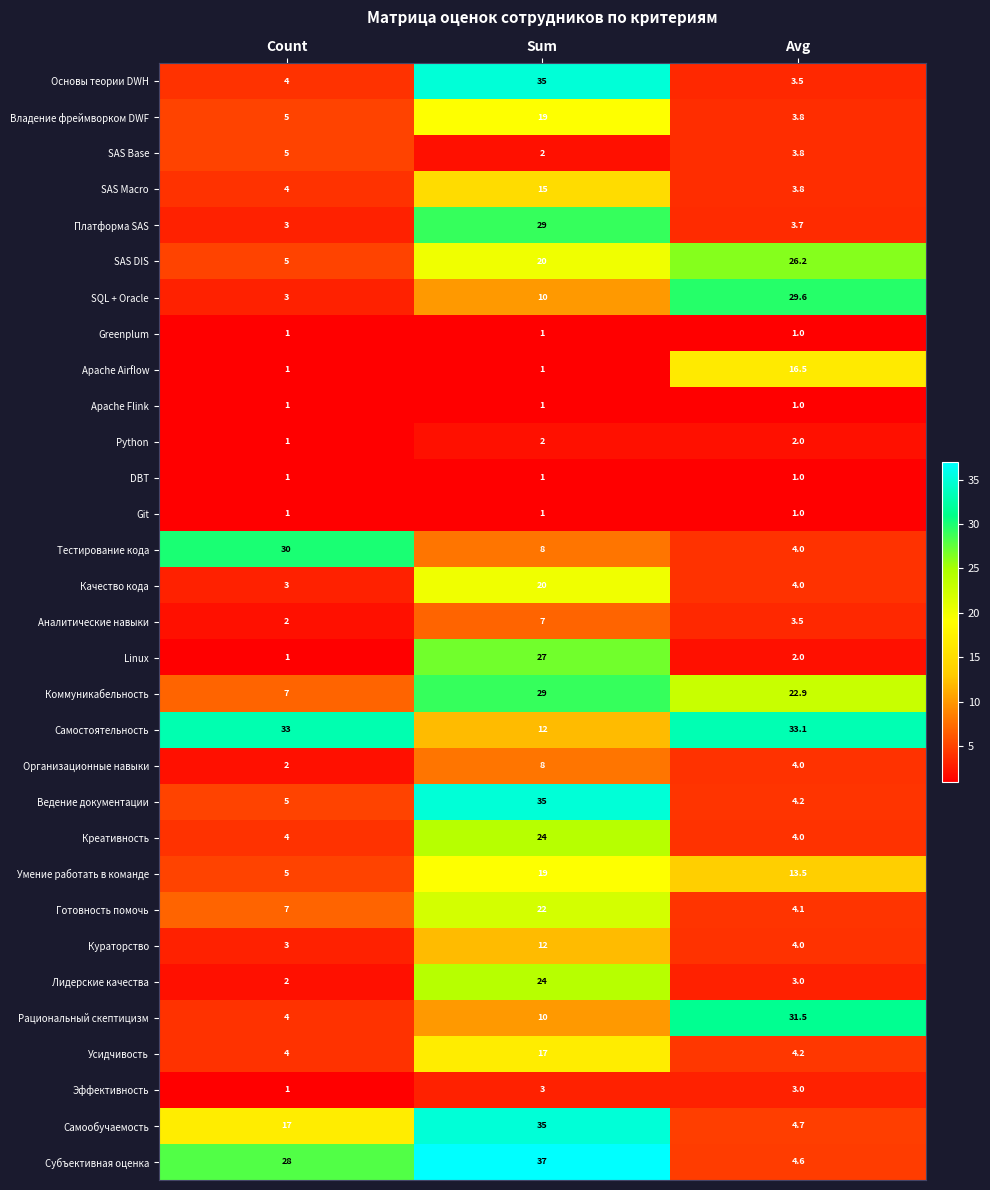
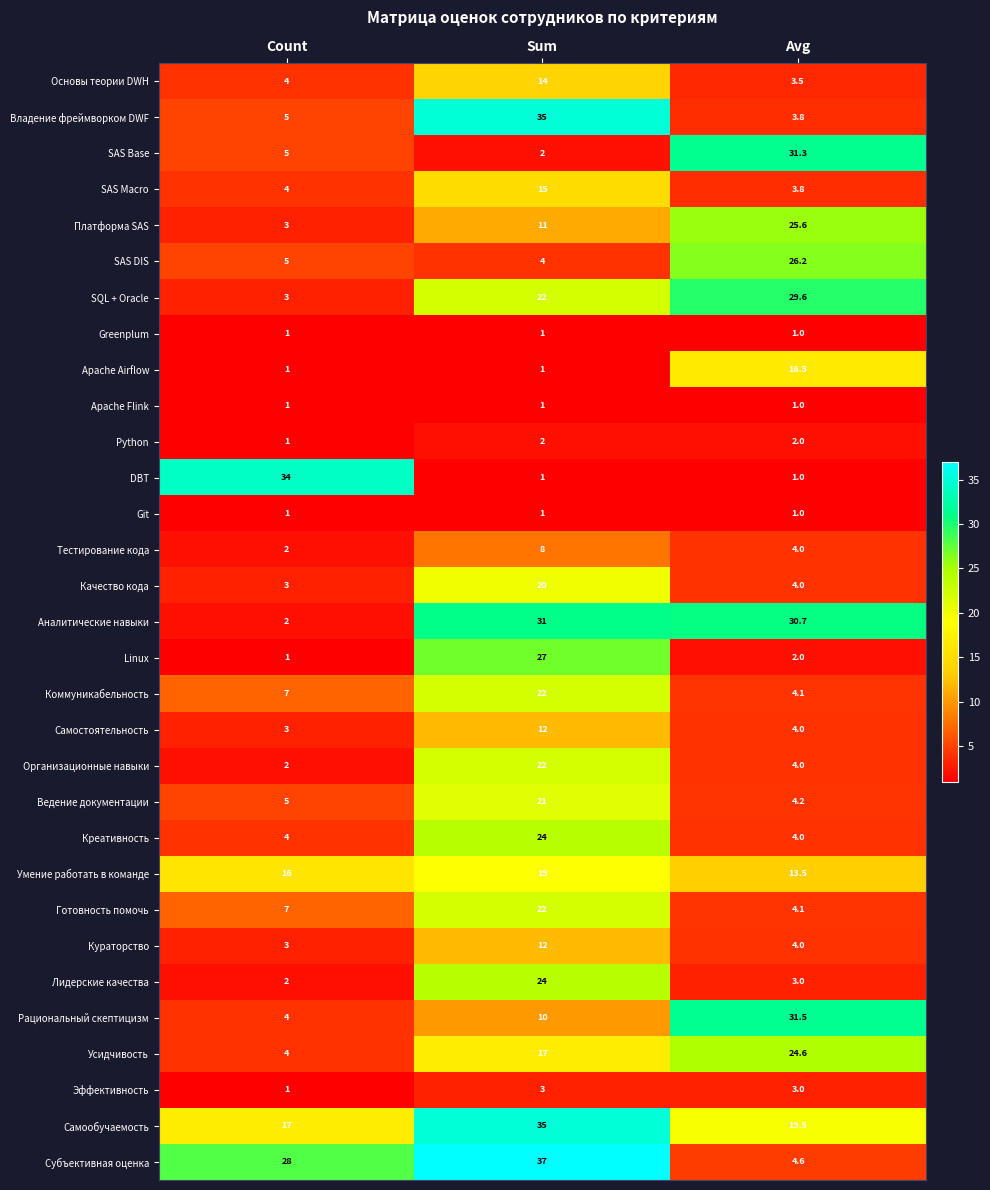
  {
    "Основы теории DWH": {
      "Count": 4,
-     "Sum": 35,
+     "Sum": 14,
      "Avg": 3.5
    },
    "Владение фреймворком DWF": {
      "Count": 5,
-     "Sum": 19,
+     "Sum": 35,
      "Avg": 3.8
    },
    "SAS Base": {
      "Count": 5,
      "Sum": 2,
-     "Avg": 3.8
+     "Avg": 31.3
    },
    "SAS Macro": {
      "Count": 4,
      "Sum": 15,
      "Avg": 3.8
    },
    "Платформа SAS": {
      "Count": 3,
-     "Sum": 29,
-     "Avg": 3.7
+     "Sum": 11,
+     "Avg": 25.6
    },
    "SAS DIS": {
      "Count": 5,
-     "Sum": 20,
+     "Sum": 4,
      "Avg": 26.2
    },
    "SQL + Oracle": {
      "Count": 3,
-     "Sum": 10,
+     "Sum": 22,
      "Avg": 29.6
    },
    "Greenplum": {
      "Count": 1,
      "Sum": 1,
      "Avg": 1.0
    },
    "Apache Airflow": {
      "Count": 1,
      "Sum": 1,
      "Avg": 16.5
    },
    "Apache Flink": {
      "Count": 1,
      "Sum": 1,
      "Avg": 1.0
    },
    "Python": {
      "Count": 1,
      "Sum": 2,
      "Avg": 2.0
    },
    "DBT": {
-     "Count": 1,
+     "Count": 34,
      "Sum": 1,
      "Avg": 1.0
    },
    "Git": {
      "Count": 1,
      "Sum": 1,
      "Avg": 1.0
    },
    "Тестирование кода": {
-     "Count": 30,
+     "Count": 2,
      "Sum": 8,
      "Avg": 4.0
    },
    "Качество кода": {
      "Count": 3,
      "Sum": 20,
      "Avg": 4.0
    },
    "Аналитические навыки": {
      "Count": 2,
-     "Sum": 7,
-     "Avg": 3.5
+     "Sum": 31,
+     "Avg": 30.7
    },
    "Linux": {
      "Count": 1,
      "Sum": 27,
      "Avg": 2.0
    },
    "Коммуникабельность": {
      "Count": 7,
-     "Sum": 29,
-     "Avg": 22.9
+     "Sum": 22,
+     "Avg": 4.1
    },
    "Самостоятельность": {
-     "Count": 33,
+     "Count": 3,
      "Sum": 12,
-     "Avg": 33.1
+     "Avg": 4.0
    },
    "Организационные навыки": {
      "Count": 2,
-     "Sum": 8,
+     "Sum": 22,
      "Avg": 4.0
    },
    "Ведение документации": {
      "Count": 5,
-     "Sum": 35,
+     "Sum": 21,
      "Avg": 4.2
    },
    "Креативность": {
      "Count": 4,
      "Sum": 24,
      "Avg": 4.0
    },
    "Умение работать в команде": {
-     "Count": 5,
+     "Count": 16,
      "Sum": 19,
      "Avg": 13.5
    },
    "Готовность помочь": {
      "Count": 7,
      "Sum": 22,
      "Avg": 4.1
    },
    "Кураторство": {
      "Count": 3,
      "Sum": 12,
      "Avg": 4.0
    },
    "Лидерские качества": {
      "Count": 2,
      "Sum": 24,
      "Avg": 3.0
    },
    "Рациональный скептицизм": {
      "Count": 4,
      "Sum": 10,
      "Avg": 31.5
    },
    "Усидчивость": {
      "Count": 4,
      "Sum": 17,
-     "Avg": 4.2
+     "Avg": 24.6
    },
    "Эффективность": {
      "Count": 1,
      "Sum": 3,
      "Avg": 3.0
    },
    "Самообучаемость": {
      "Count": 17,
      "Sum": 35,
-     "Avg": 4.7
+     "Avg": 19.5
    },
    "Субъективная оценка": {
      "Count": 28,
      "Sum": 37,
      "Avg": 4.6
    }
  }
